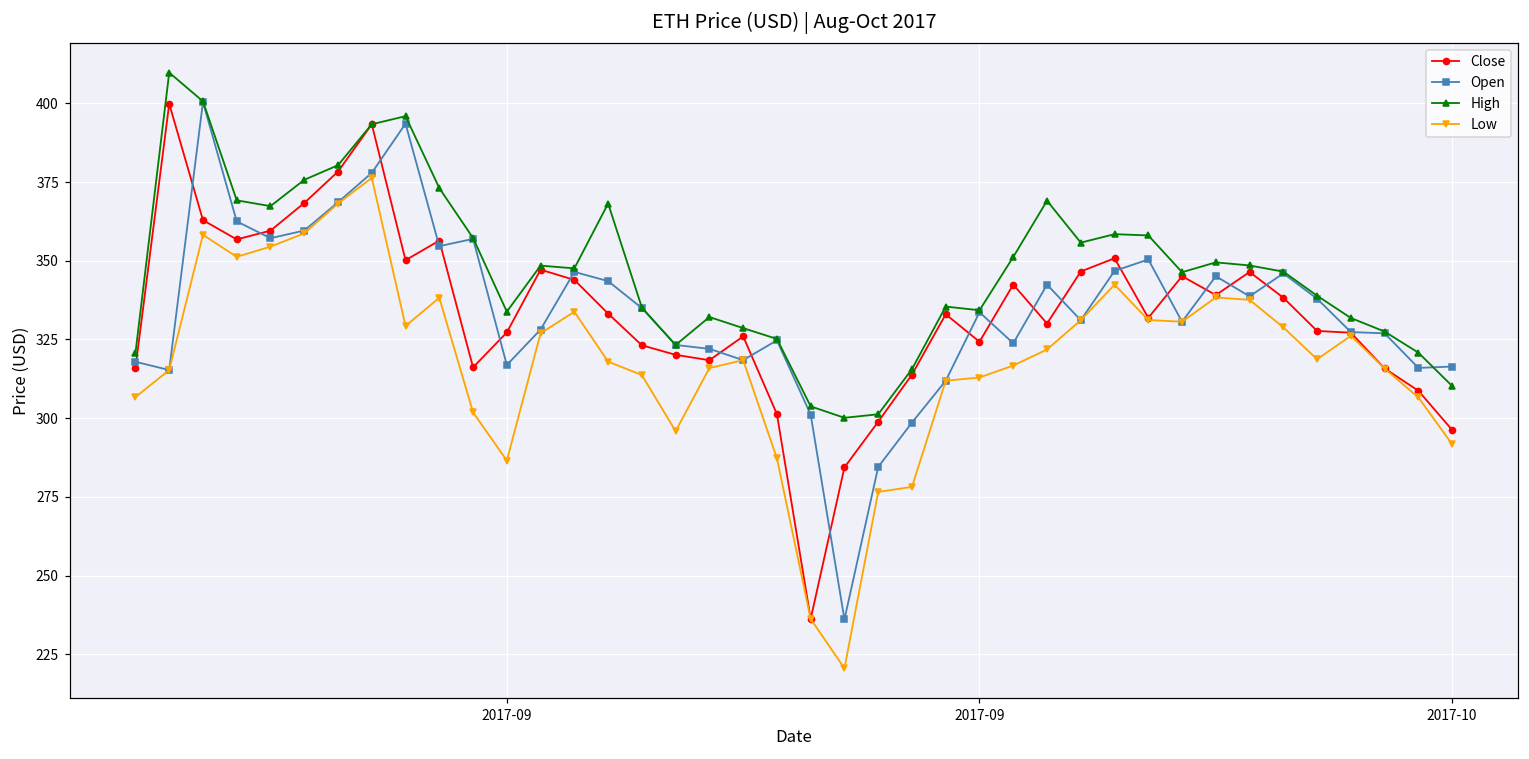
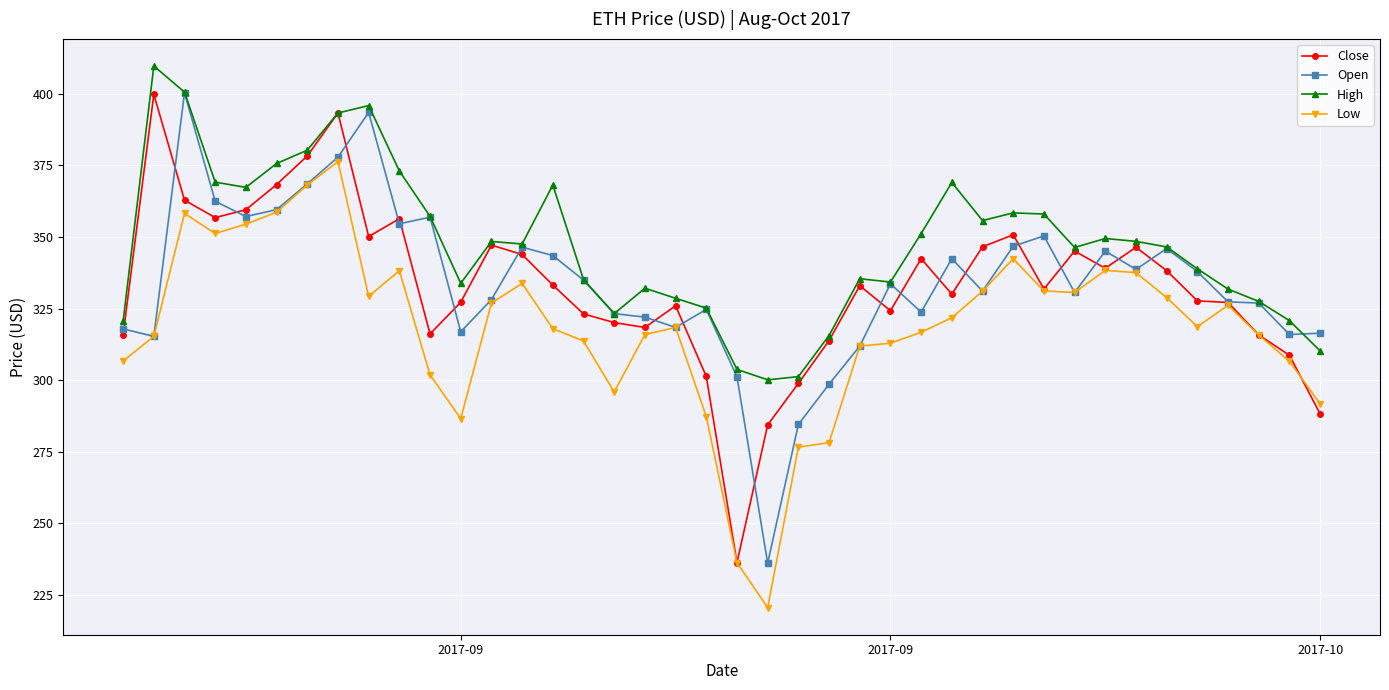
  {
    "Close": {
-     "2017-10": 296
+     "2017-10": 288
    },
    "Open": {
      "2017-10": 316
    },
    "High": {
      "2017-10": 310
    },
    "Low": {
      "2017-10": 292
    }
  }
